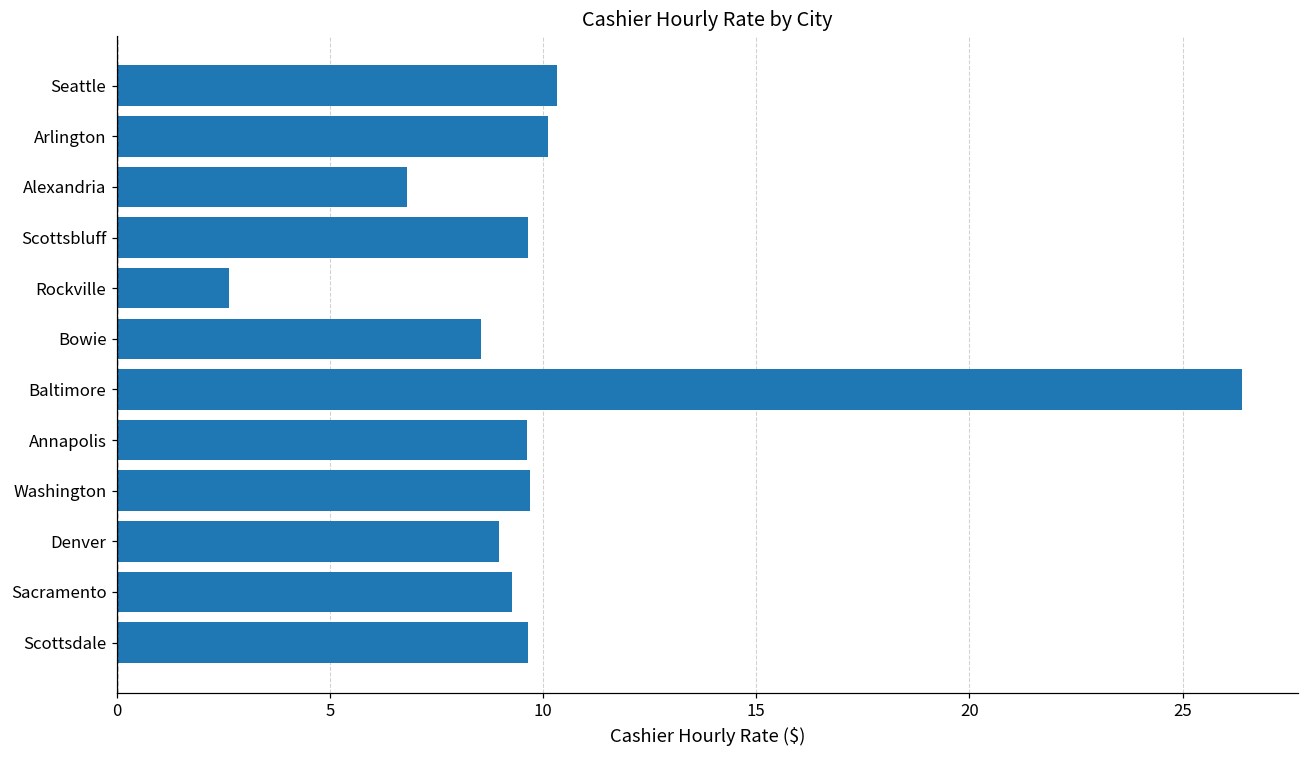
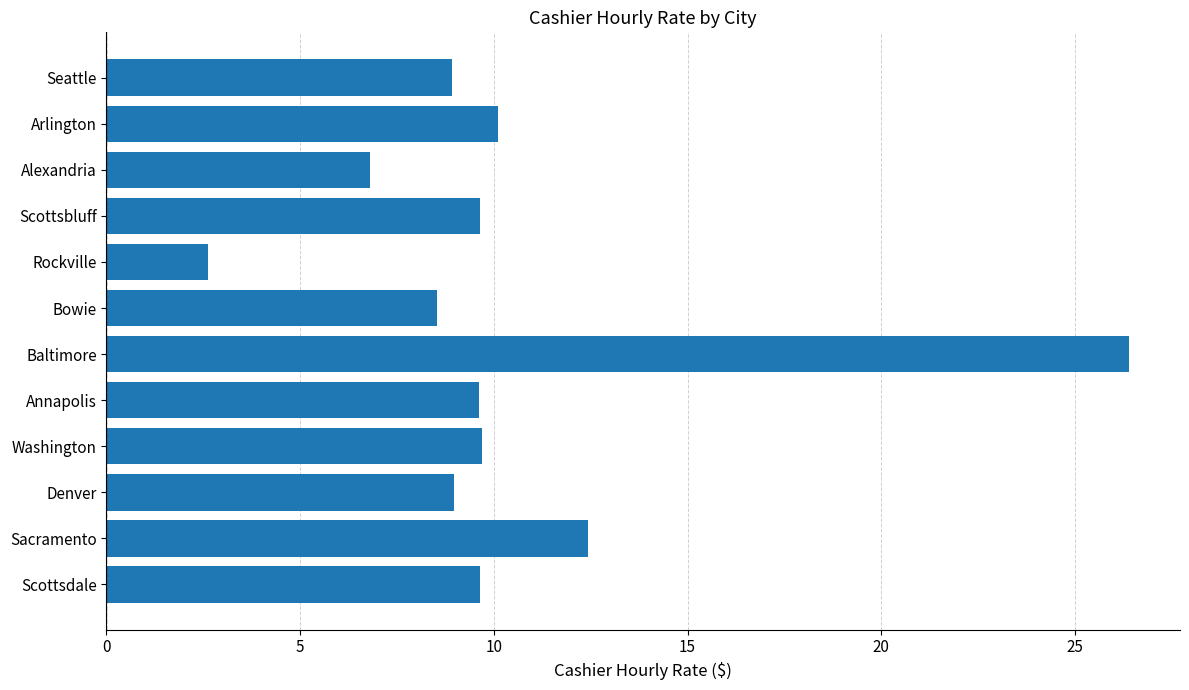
  {
-   "Seattle": 10.3,
+   "Seattle": 8.9,
    "Arlington": 10.1,
    "Alexandria": 6.8,
    "Scottsbluff": 9.7,
    "Rockville": 2.6,
    "Bowie": 8.5,
    "Baltimore": 26.4,
    "Annapolis": 9.6,
    "Washington": 9.7,
    "Denver": 9.0,
-   "Sacramento": 9.3,
+   "Sacramento": 12.4,
    "Scottsdale": 9.7
  }
